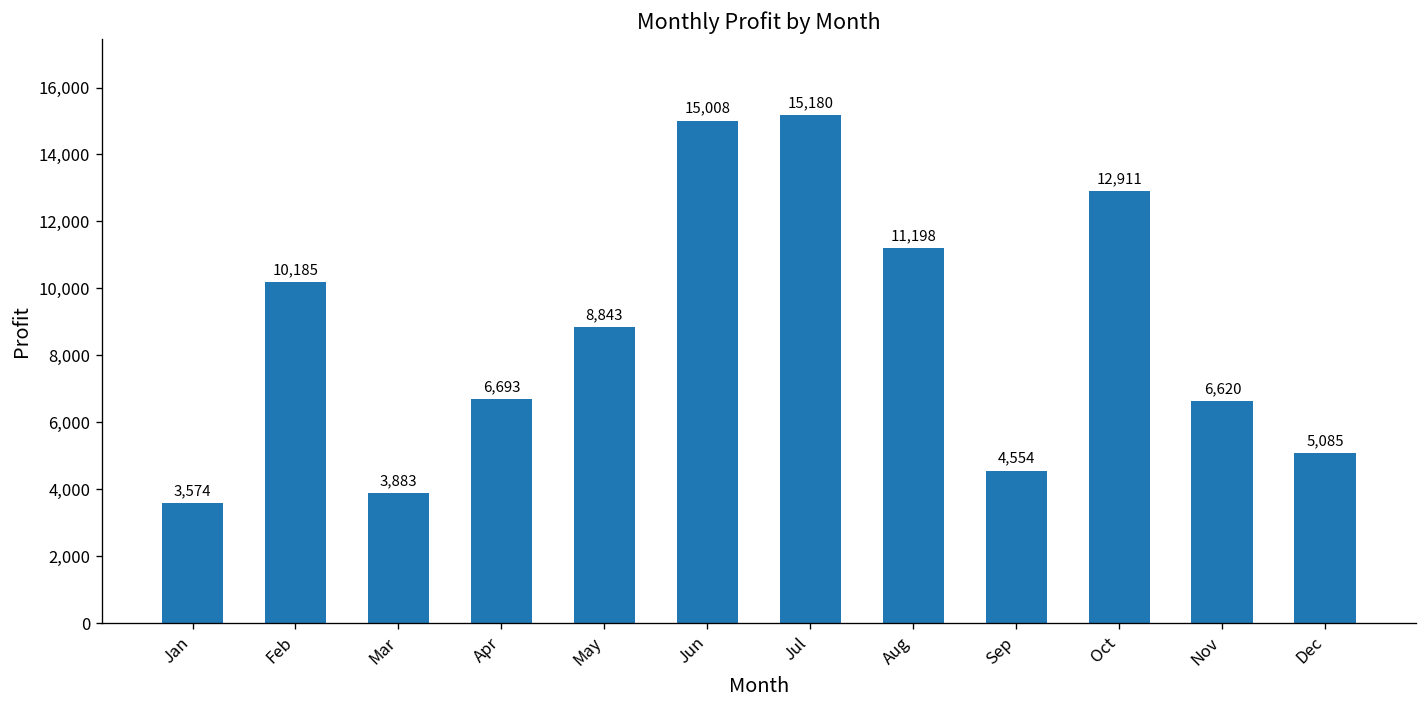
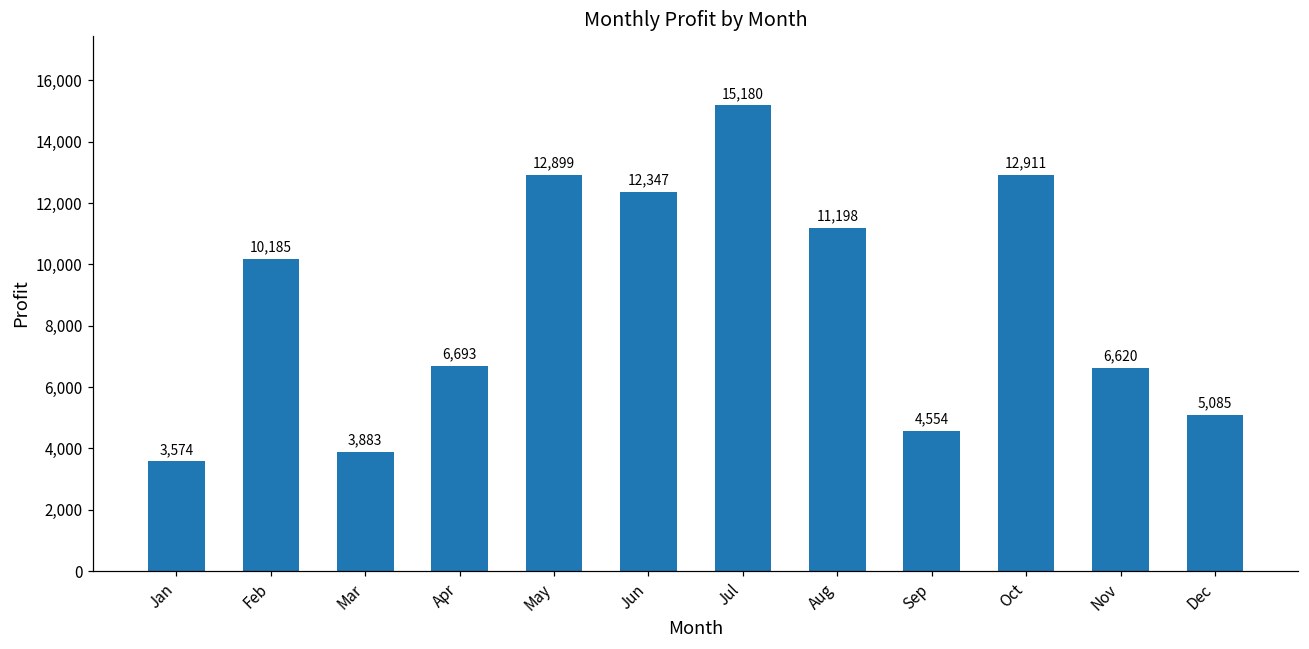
  {
    "Jan": "3,574",
    "Feb": "10,185",
    "Mar": "3,883",
    "Apr": "6,693",
-   "May": "8,843",
-   "Jun": "15,008",
+   "May": "12,899",
+   "Jun": "12,347",
    "Jul": "15,180",
    "Aug": "11,198",
    "Sep": "4,554",
    "Oct": "12,911",
    "Nov": "6,620",
    "Dec": "5,085"
  }
